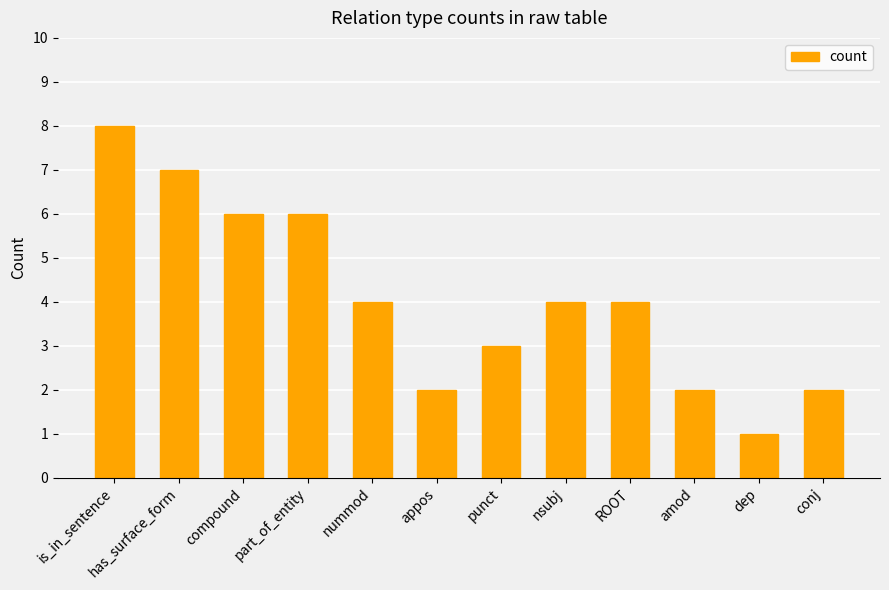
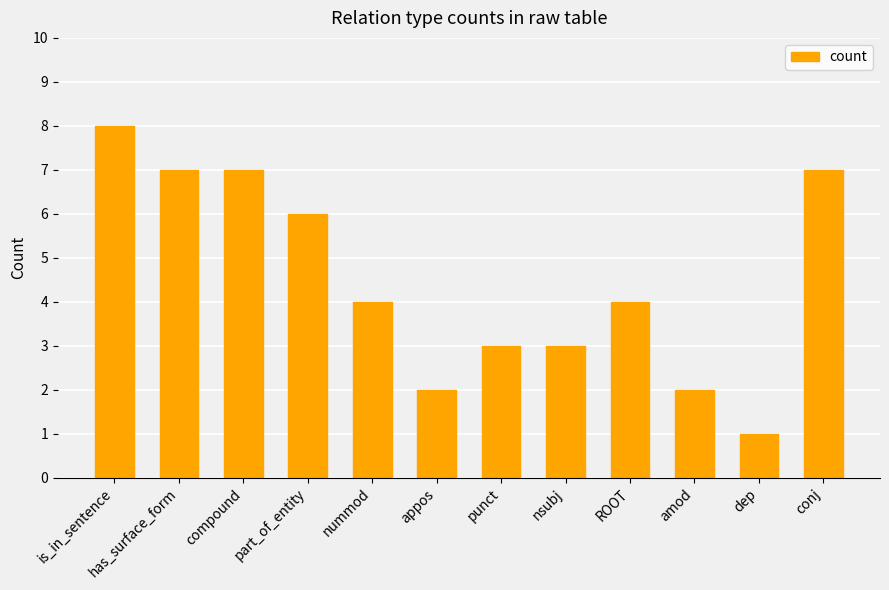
  {
    "is_in_sentence": 8,
    "has_surface_form": 7,
-   "compound": 6,
+   "compound": 7,
    "part_of_entity": 6,
    "nummod": 4,
    "appos": 2,
    "punct": 3,
-   "nsubj": 4,
+   "nsubj": 3,
    "ROOT": 4,
    "amod": 2,
    "dep": 1,
-   "conj": 2
+   "conj": 7
  }
